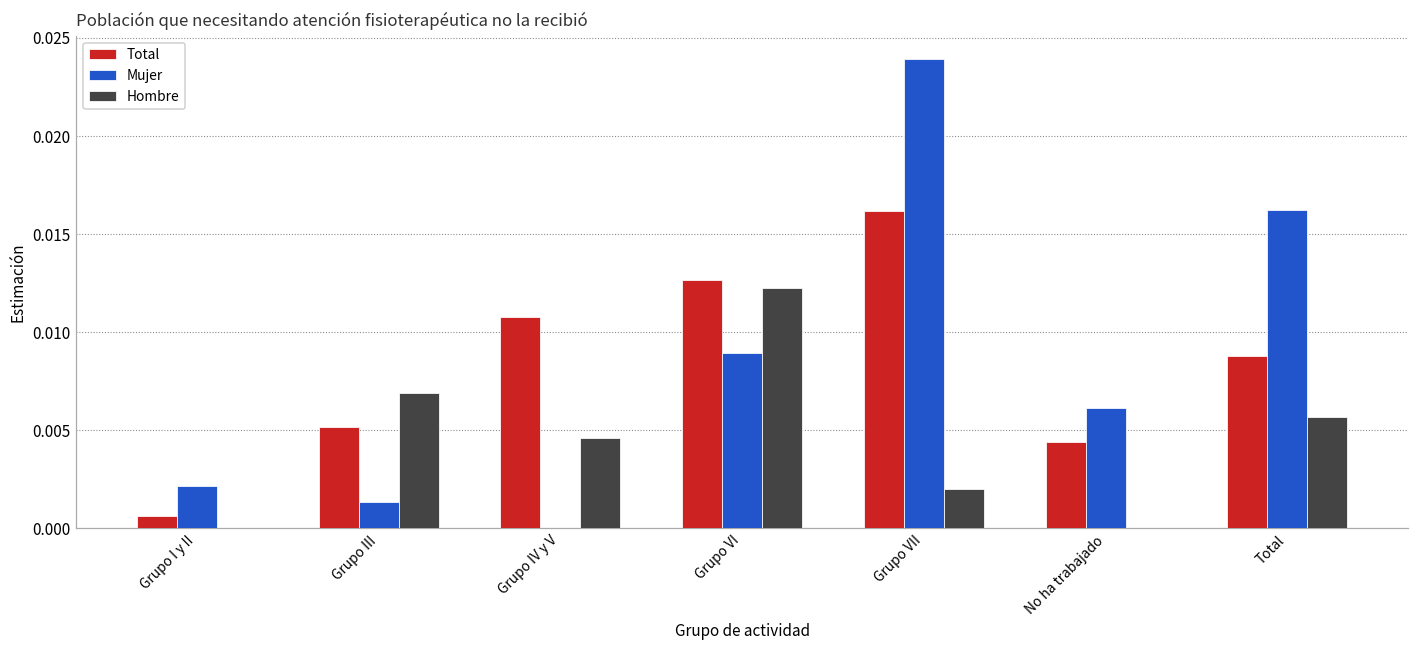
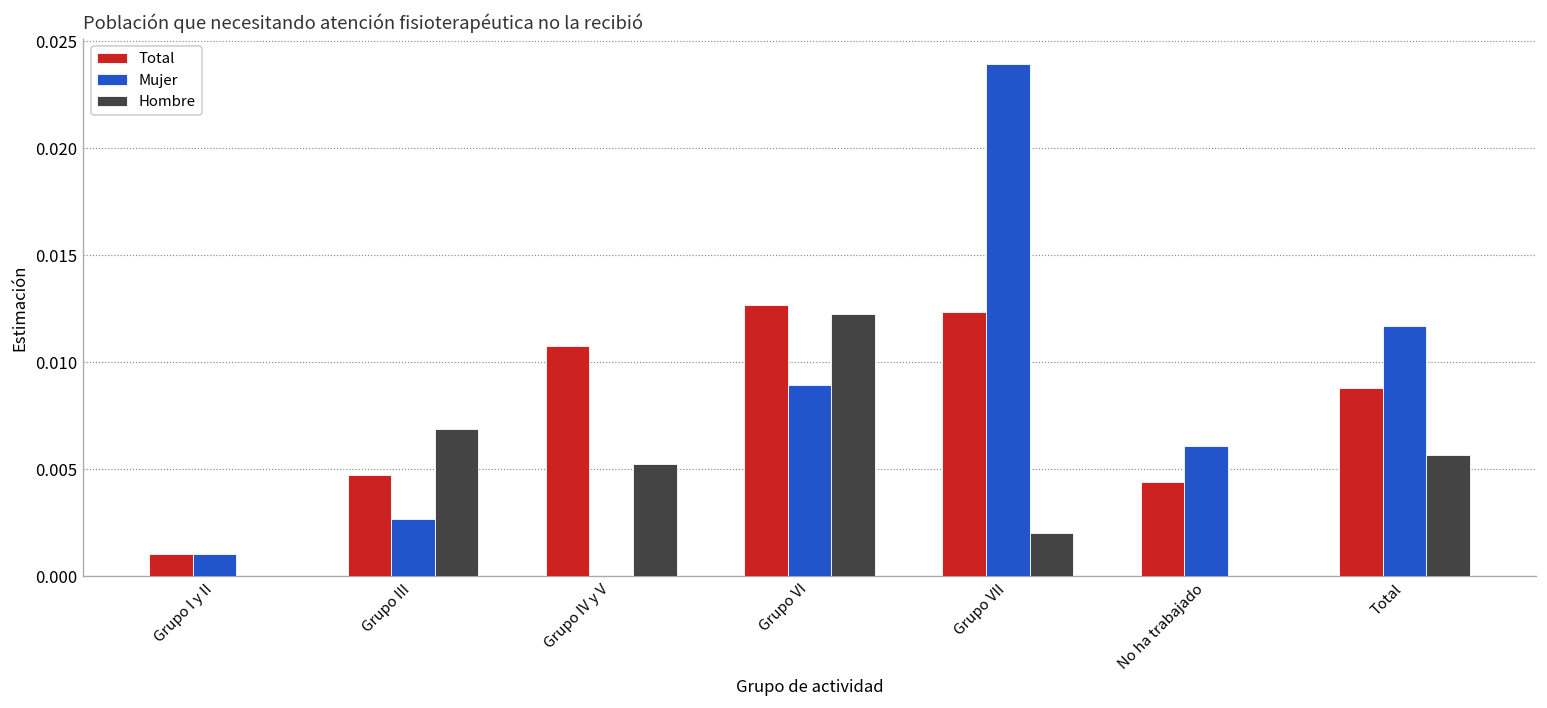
  {
    "Total": {
-     "Grupo I y II": 0.0006,
-     "Grupo III": 0.0052,
+     "Grupo I y II": 0.0011,
+     "Grupo III": 0.0047,
      "Grupo IV y V": 0.0108,
      "Grupo VI": 0.0127,
-     "Grupo VII": 0.0162,
+     "Grupo VII": 0.0123,
      "No ha trabajado": 0.0044,
      "Total": 0.0088
    },
    "Mujer": {
-     "Grupo I y II": 0.0022,
-     "Grupo III": 0.0013,
+     "Grupo I y II": 0.0010,
+     "Grupo III": 0.0027,
      "Grupo IV y V": 0.0000,
      "Grupo VI": 0.0089,
      "Grupo VII": 0.0239,
      "No ha trabajado": 0.0061,
-     "Total": 0.0162
+     "Total": 0.0117
    },
    "Hombre": {
      "Grupo I y II": 0.0000,
      "Grupo III": 0.0069,
-     "Grupo IV y V": 0.0046,
+     "Grupo IV y V": 0.0053,
      "Grupo VI": 0.0123,
      "Grupo VII": 0.0020,
      "No ha trabajado": 0.0000,
      "Total": 0.0057
    }
  }
